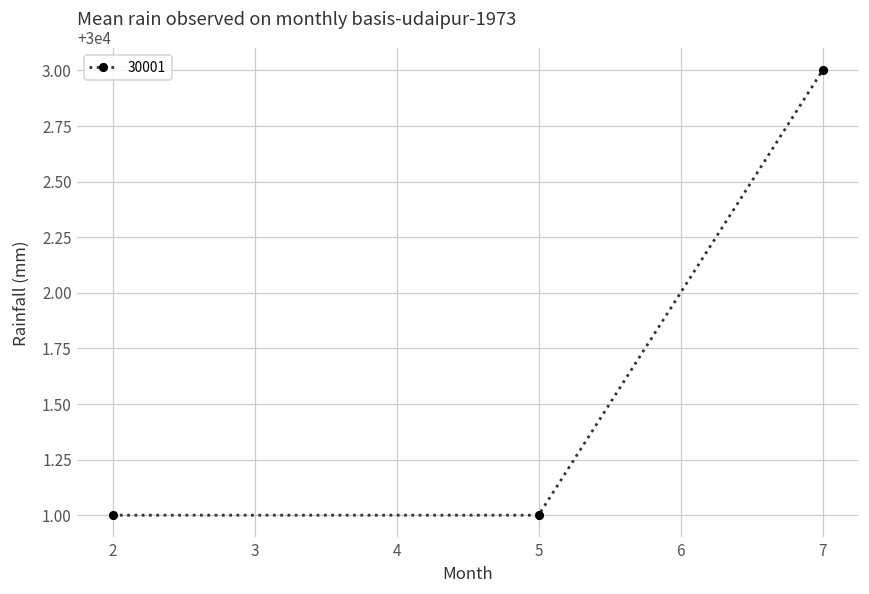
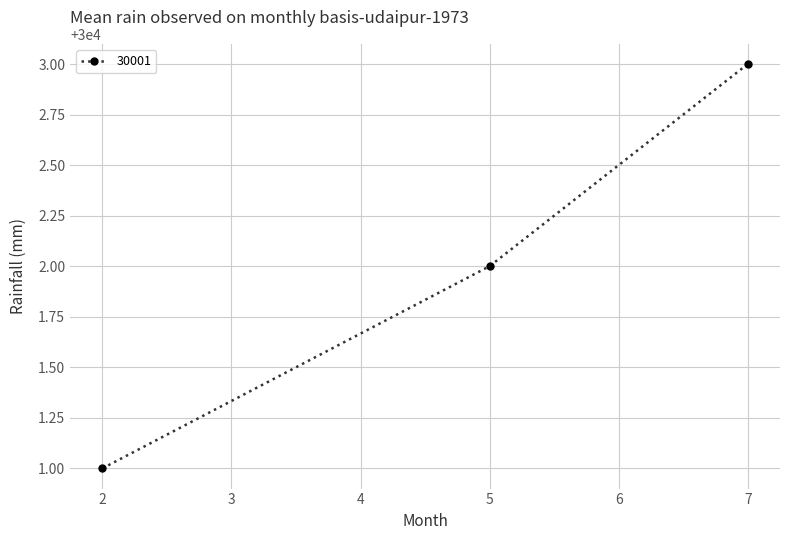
  {
    "2": 30001,
-   "5": 30001,
+   "5": 30002,
    "7": 30003
  }
